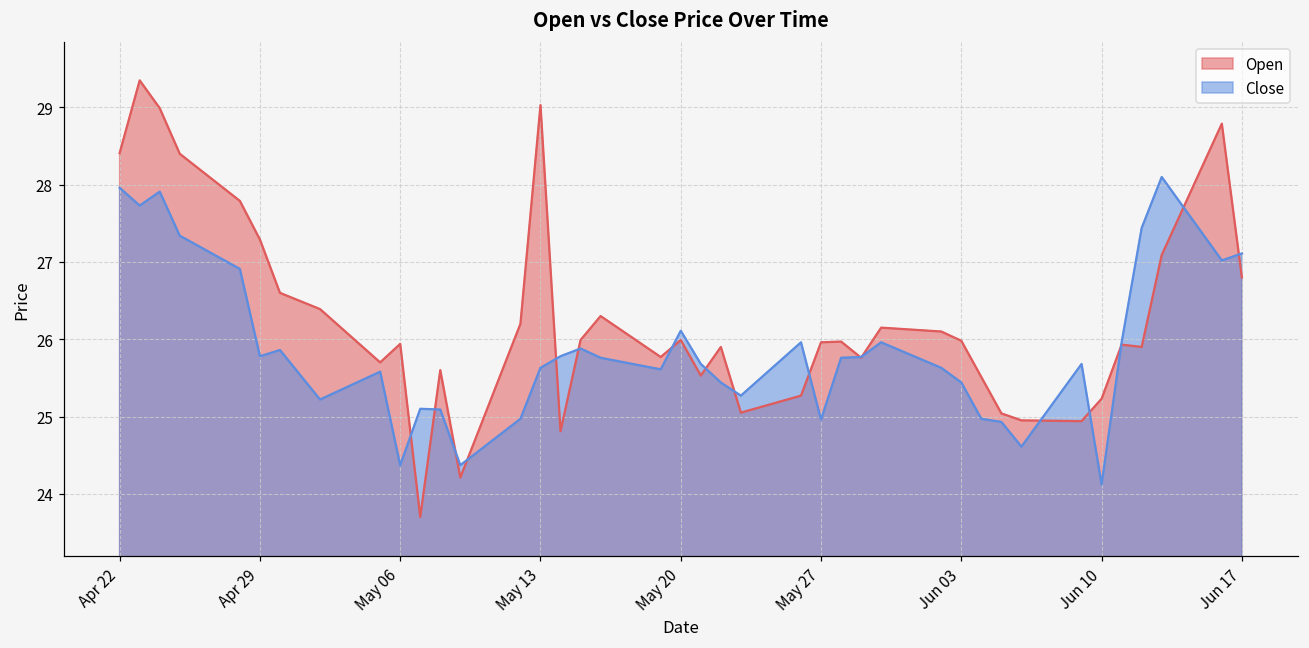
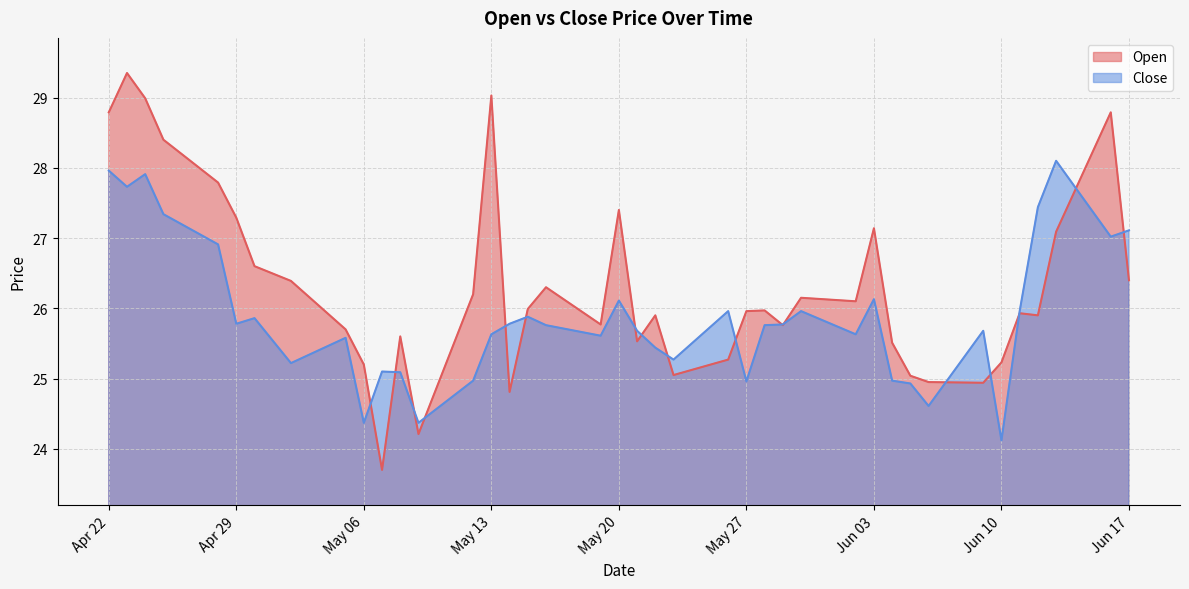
  {
    "Open": {
-     "Apr 22": 28.4,
+     "Apr 22": 28.8,
      "Apr 29": 27.3,
-     "May 06": 25.9,
+     "May 06": 25.2,
      "May 13": 29.0,
-     "May 20": 26.0,
+     "May 20": 27.4,
      "May 27": 26.0,
-     "Jun 03": 26.0,
+     "Jun 03": 27.1,
      "Jun 10": 25.2,
-     "Jun 17": 26.8
+     "Jun 17": 26.4
    },
    "Close": {
      "Apr 22": 28.0,
      "Apr 29": 25.8,
      "May 06": 24.4,
      "May 13": 25.6,
      "May 20": 26.1,
      "May 27": 25.0,
-     "Jun 03": 25.4,
+     "Jun 03": 26.1,
      "Jun 10": 24.1,
      "Jun 17": 27.1
    }
  }
